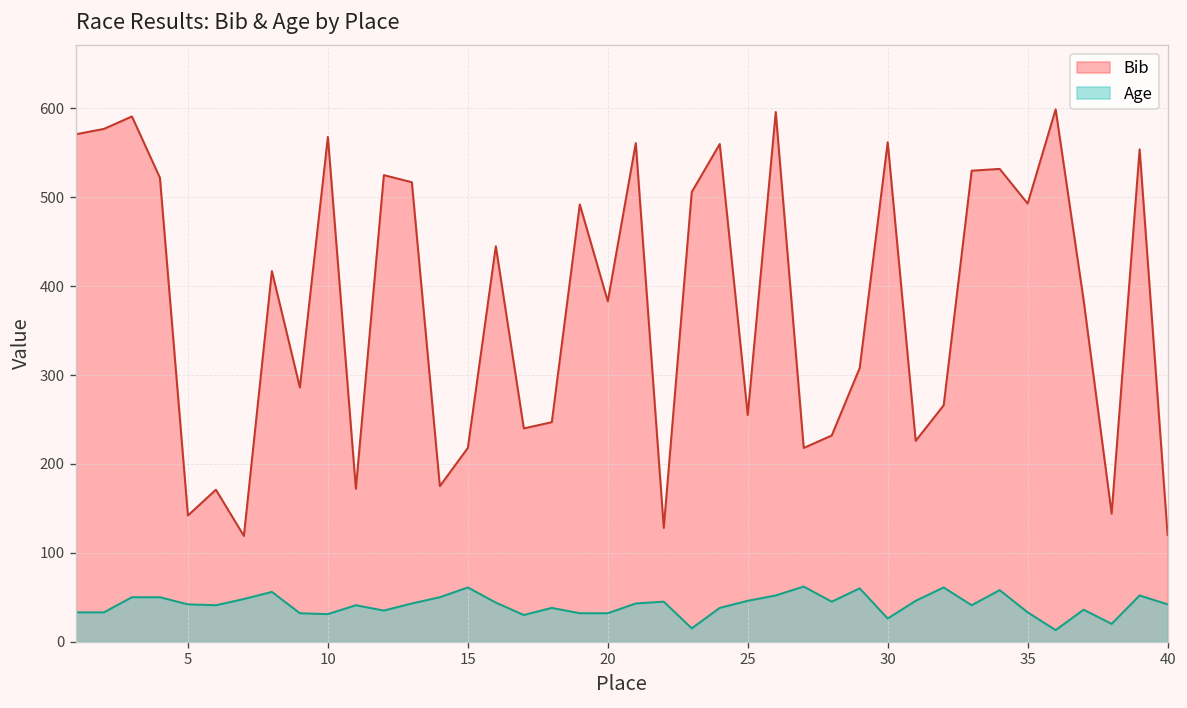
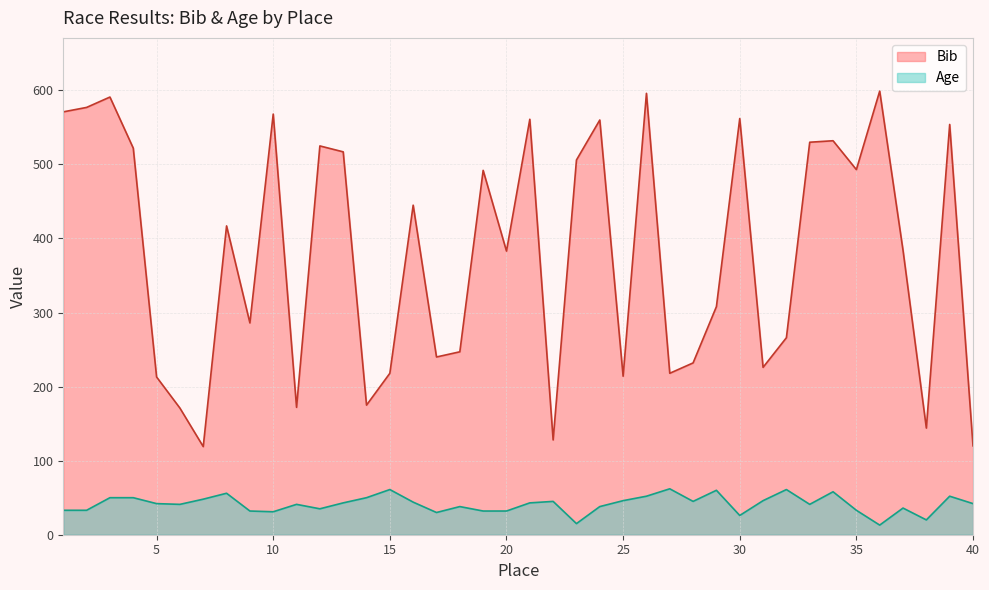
  {
    "Bib": {
-     "5": 140,
+     "5": 210,
      "10": 570,
      "15": 220,
      "20": 380,
-     "25": 260,
+     "25": 210,
      "30": 560,
      "35": 490,
      "40": 120
    },
    "Age": {
      "5": 40,
      "10": 30,
      "15": 60,
      "20": 30,
      "25": 50,
      "30": 30,
      "35": 30,
      "40": 40
    }
  }
